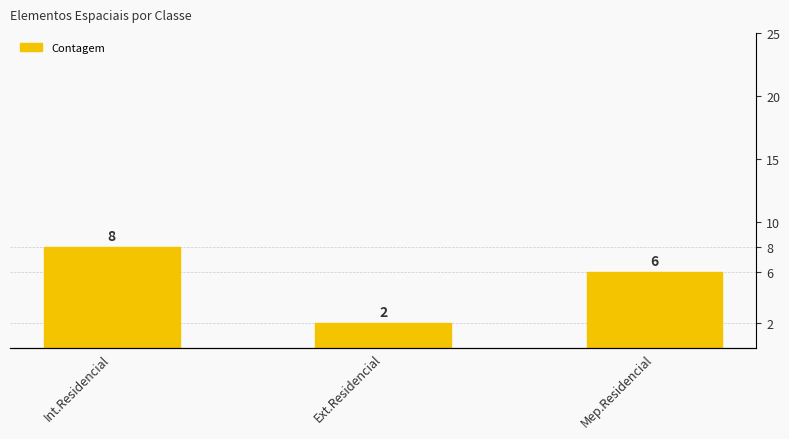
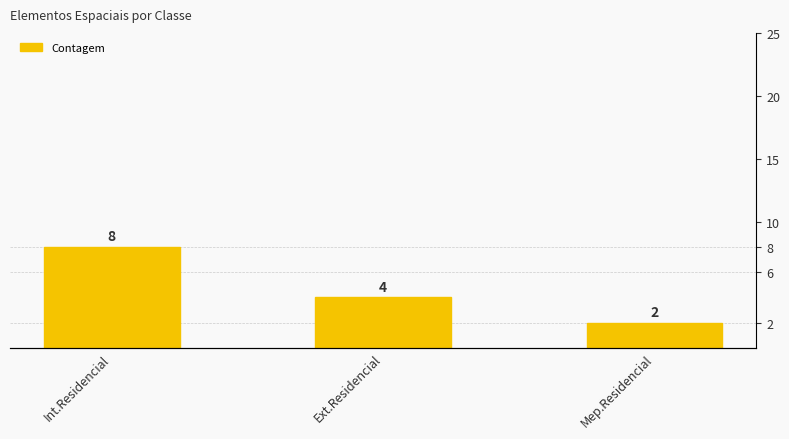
  {
    "Int.Residencial": 8,
-   "Ext.Residencial": 2,
-   "Mep.Residencial": 6
+   "Ext.Residencial": 4,
+   "Mep.Residencial": 2
  }
